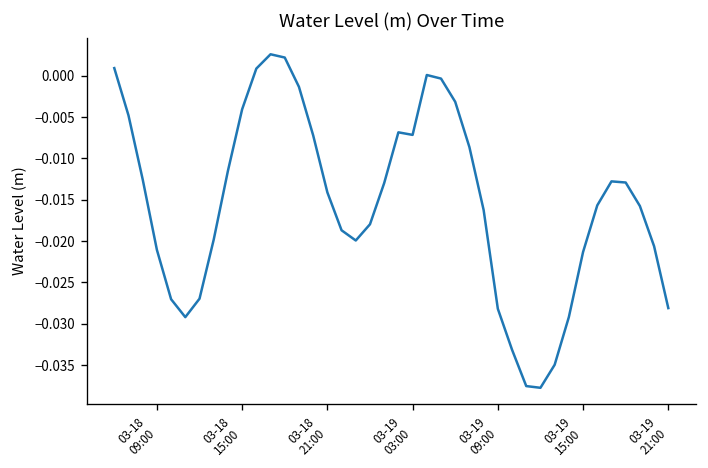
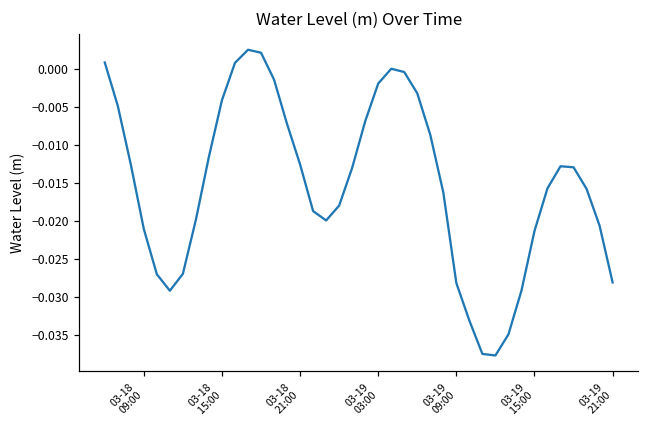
  {
    "03-18 09:00": -0.021,
    "03-18 15:00": -0.004,
-   "03-18 21:00": -0.014,
-   "03-19 03:00": -0.007,
+   "03-18 21:00": -0.013,
+   "03-19 03:00": -0.002,
    "03-19 09:00": -0.028,
    "03-19 15:00": -0.021,
    "03-19 21:00": -0.028
  }
